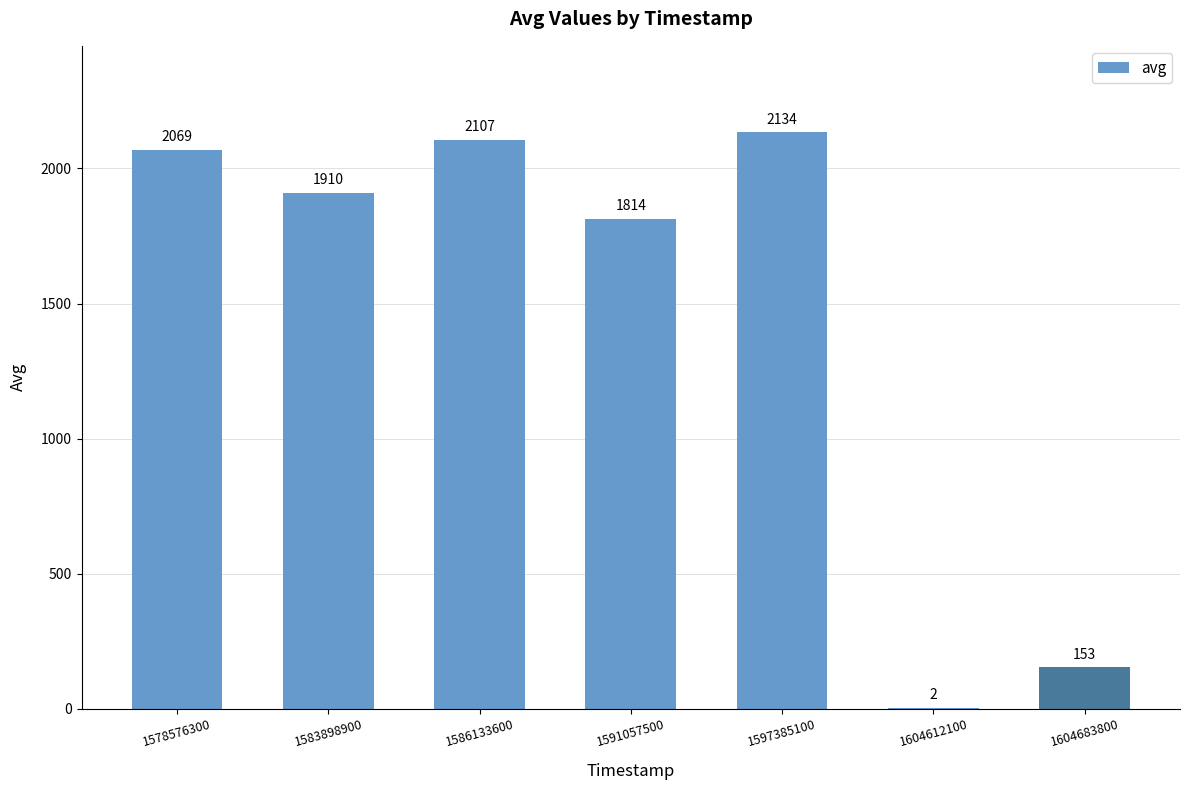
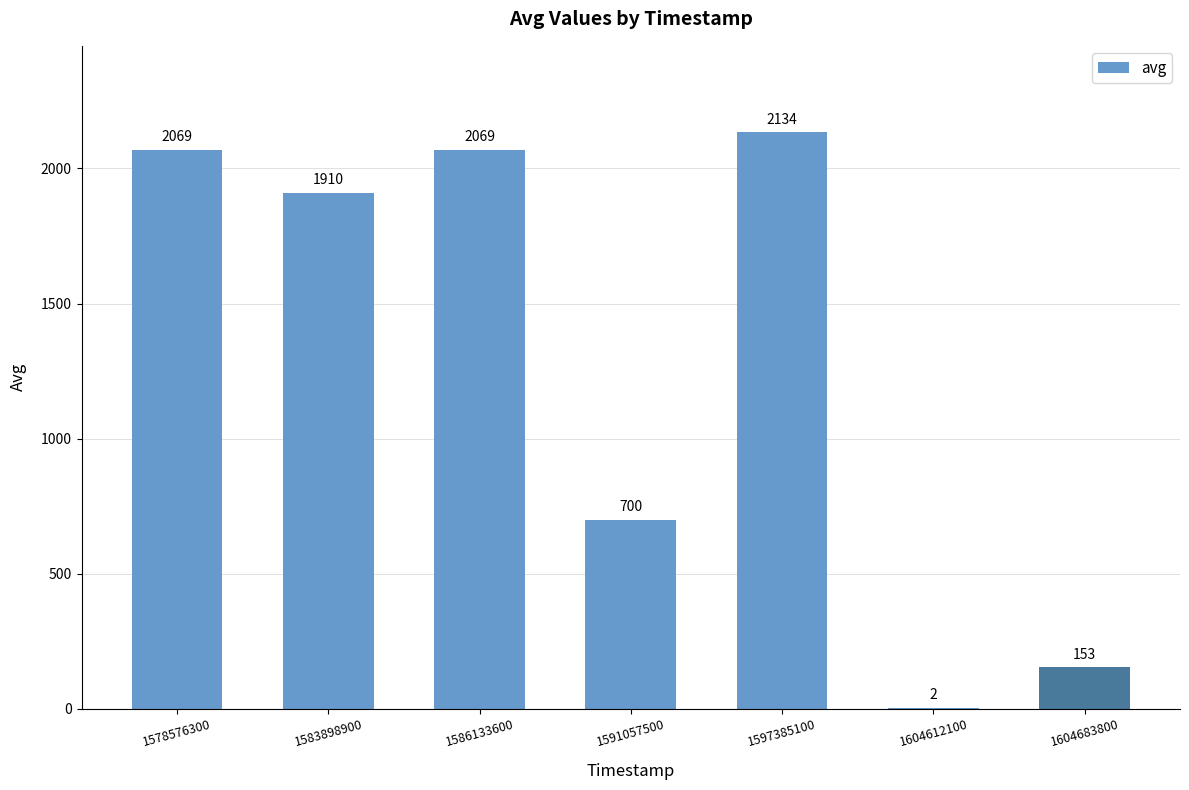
  {
    "1578576300": 2069,
    "1583898900": 1910,
-   "1586133600": 2107,
-   "1591057500": 1814,
+   "1586133600": 2069,
+   "1591057500": 700,
    "1597385100": 2134,
    "1604612100": 2,
    "1604683800": 153
  }
